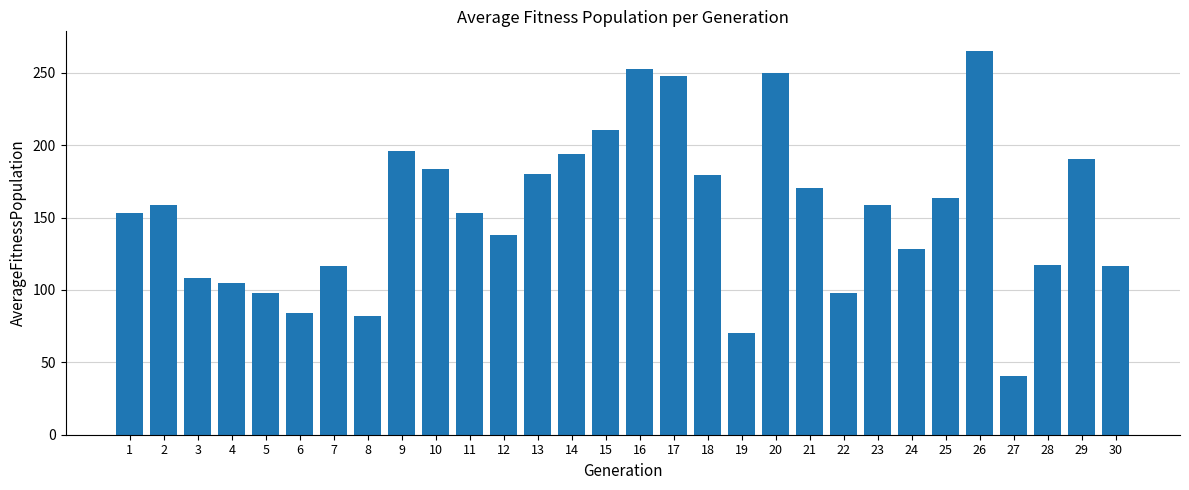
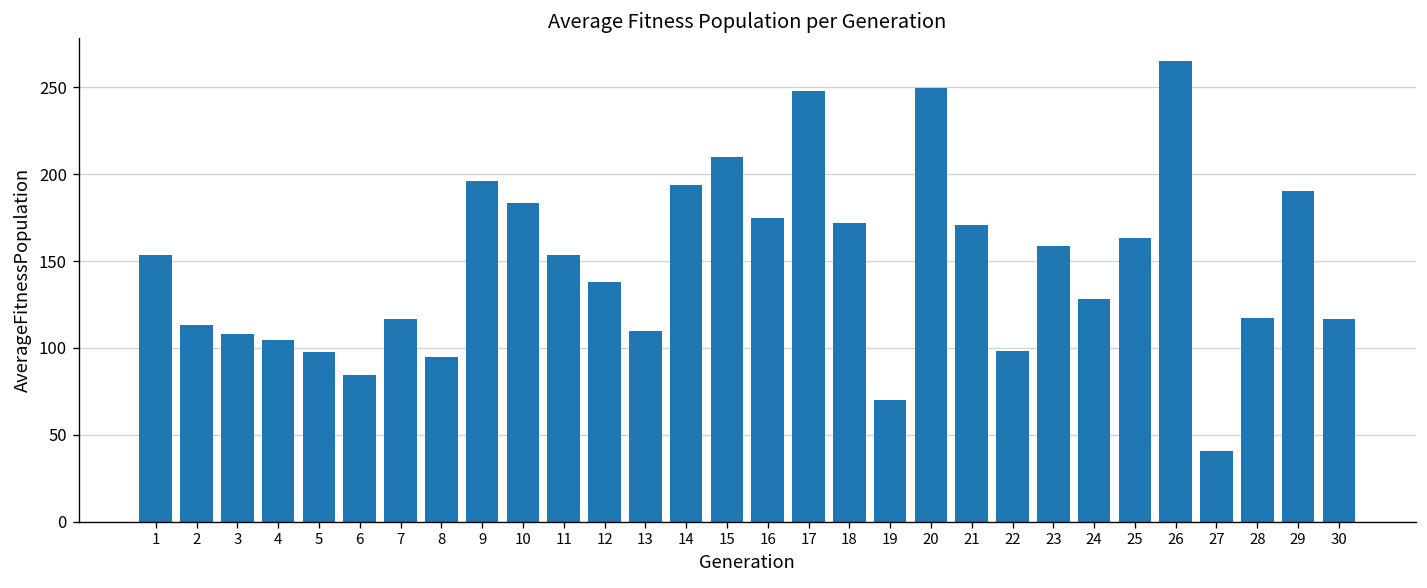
  {
    "1": 154,
-   "2": 158,
+   "2": 113,
    "3": 108,
    "4": 105,
    "5": 98,
    "6": 84,
    "7": 117,
-   "8": 82,
+   "8": 95,
    "9": 196,
    "10": 183,
    "11": 153,
    "12": 138,
-   "13": 180,
+   "13": 110,
    "14": 194,
    "15": 210,
-   "16": 253,
+   "16": 175,
    "17": 248,
-   "18": 179,
+   "18": 172,
    "19": 70,
    "20": 250,
    "21": 171,
    "22": 98,
    "23": 159,
    "24": 128,
    "25": 164,
    "26": 265,
    "27": 41,
    "28": 117,
    "29": 190,
    "30": 117
  }
